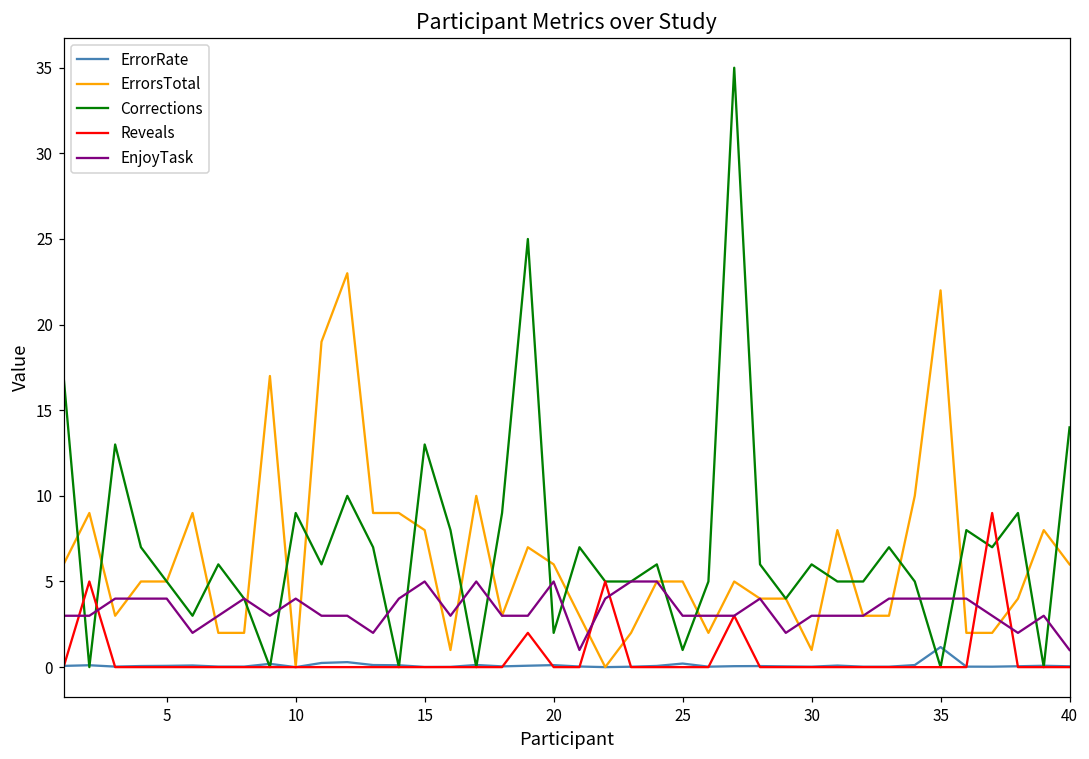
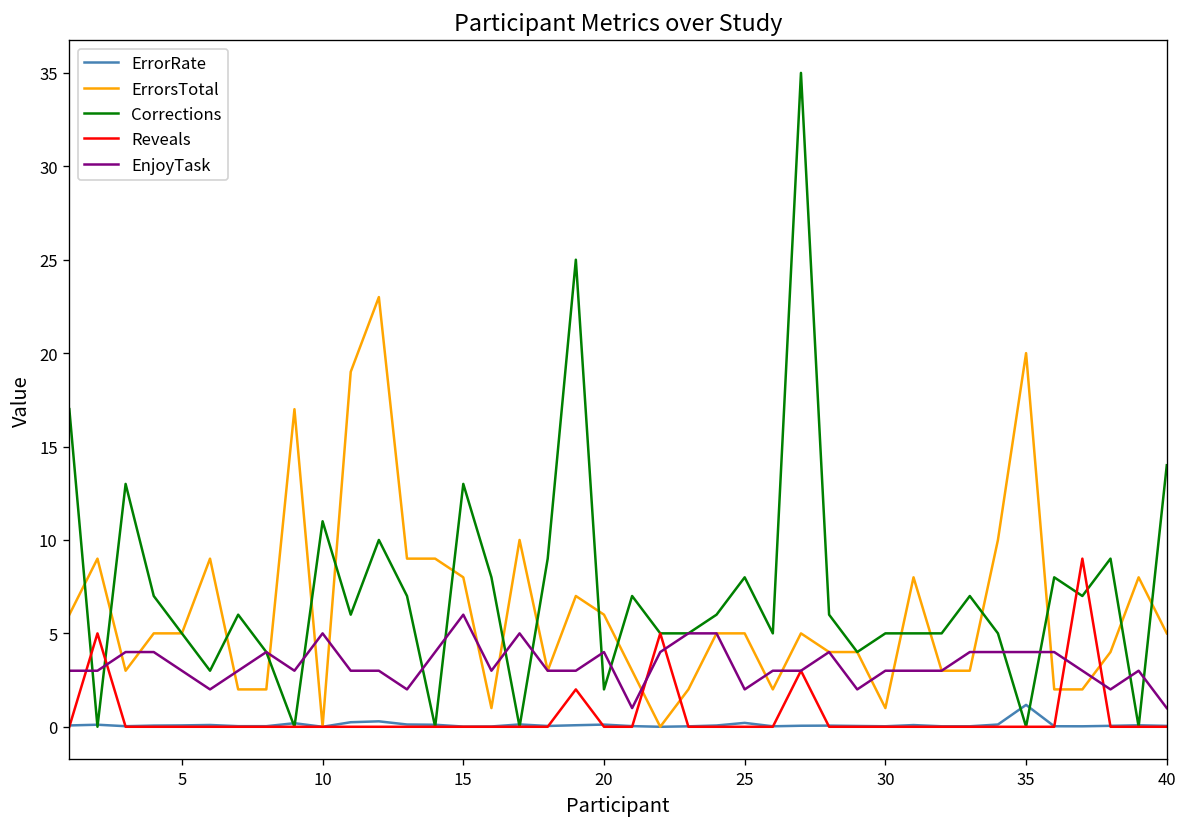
  {
    "ErrorRate": {
      "25": 0.2,
      "35": 1.2
    },
    "ErrorsTotal": {
      "15": 8,
      "20": 6,
      "25": 5,
      "30": 1,
-     "35": 22,
-     "40": 6
+     "35": 20,
+     "40": 5
    },
    "Corrections": {
-     "10": 9,
+     "10": 11,
      "15": 13,
      "20": 2,
-     "25": 1,
-     "30": 6,
+     "25": 8,
+     "30": 5,
      "40": 14
    },
    "Reveals": {
      "25": 0
    },
    "EnjoyTask": {
-     "5": 4,
-     "10": 4,
-     "15": 5,
-     "20": 5,
-     "25": 3,
+     "5": 3,
+     "10": 5,
+     "15": 6,
+     "20": 4,
+     "25": 2,
      "30": 3,
      "35": 4,
      "40": 1
    }
  }
